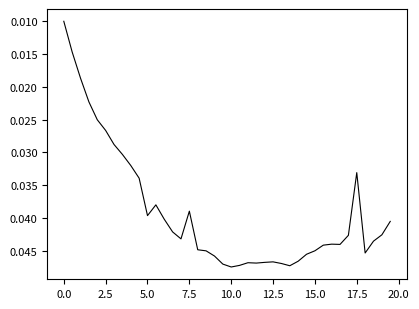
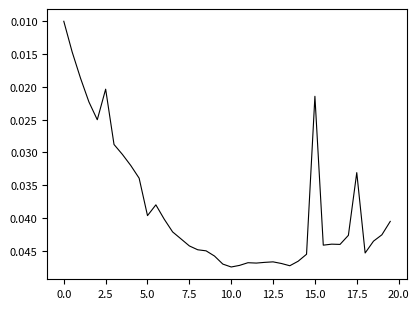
  {
    "0.0": 0.010,
-   "2.5": 0.027,
+   "2.5": 0.020,
    "5.0": 0.040,
-   "7.5": 0.039,
+   "7.5": 0.044,
    "10.0": 0.047,
    "12.5": 0.047,
-   "15.0": 0.045,
+   "15.0": 0.021,
    "17.5": 0.033
  }
